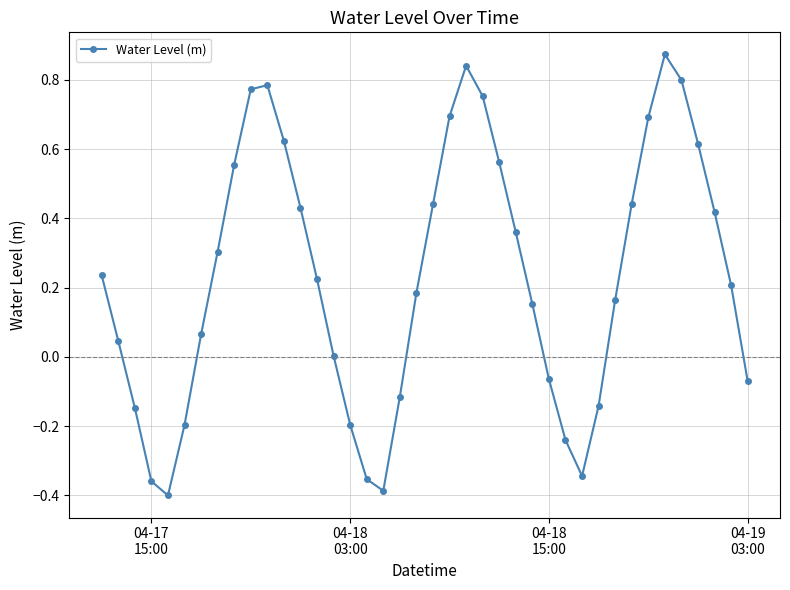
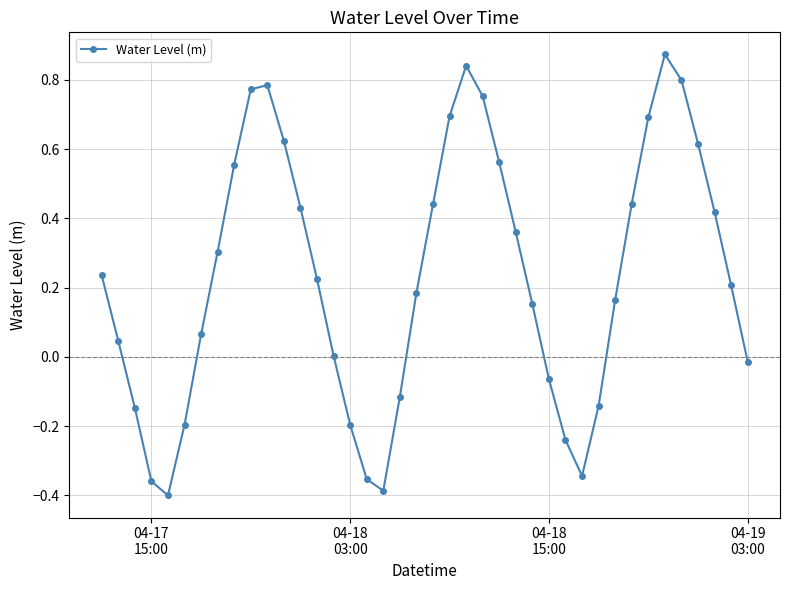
  {
    "04-17 15:00": -0.36,
    "04-18 03:00": -0.20,
    "04-18 15:00": -0.06,
-   "04-19 03:00": -0.07
+   "04-19 03:00": -0.01
  }
